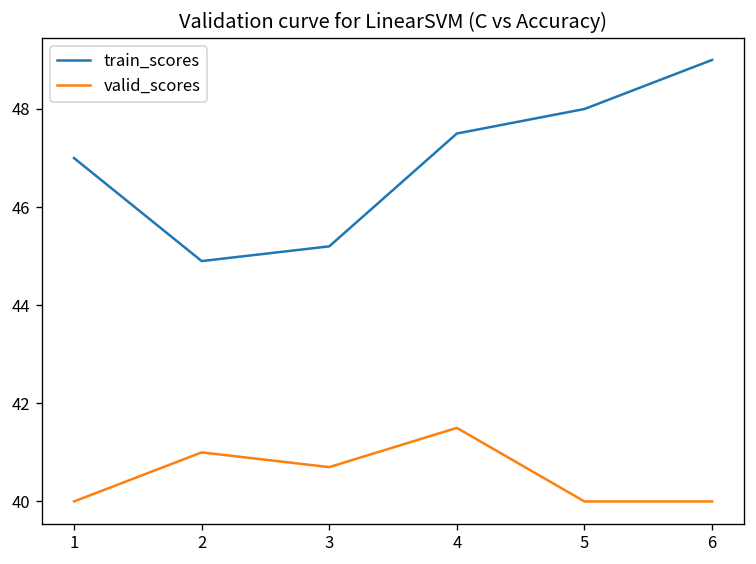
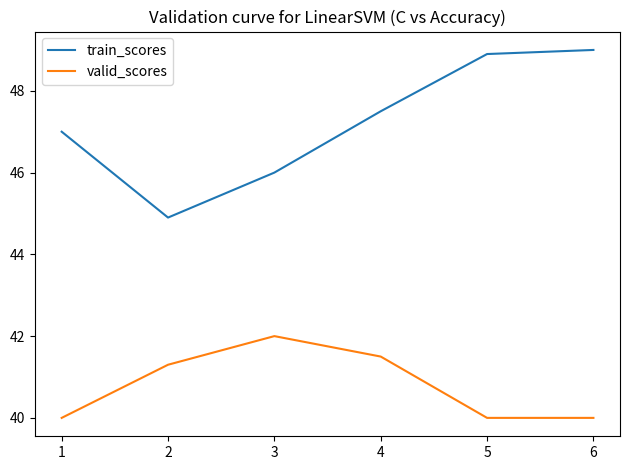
  {
    "train_scores": {
      "1": 47.0,
      "2": 44.9,
-     "3": 45.2,
+     "3": 46.0,
      "4": 47.5,
-     "5": 48.0,
+     "5": 48.9,
      "6": 49.0
    },
    "valid_scores": {
      "1": 40.0,
-     "2": 41.0,
-     "3": 40.7,
+     "2": 41.3,
+     "3": 42.0,
      "4": 41.5,
      "5": 40.0,
      "6": 40.0
    }
  }
